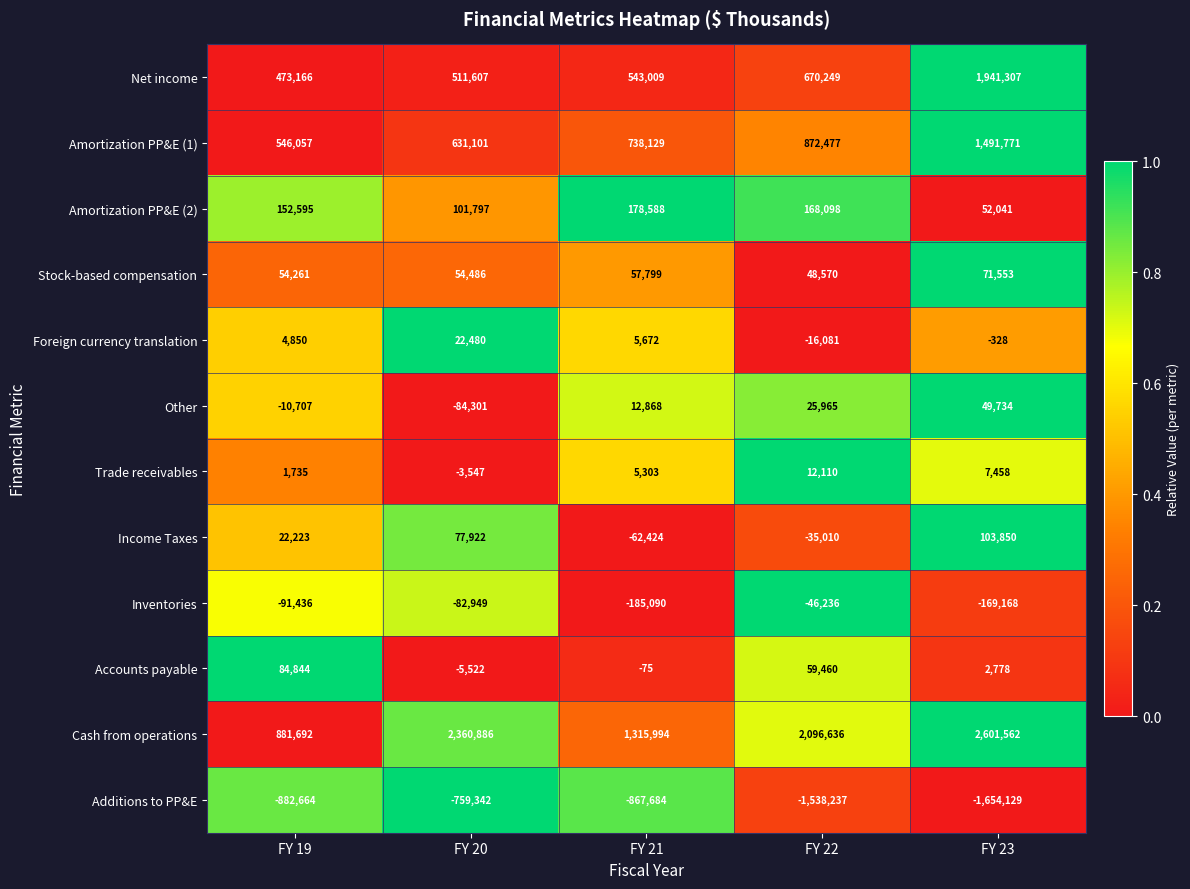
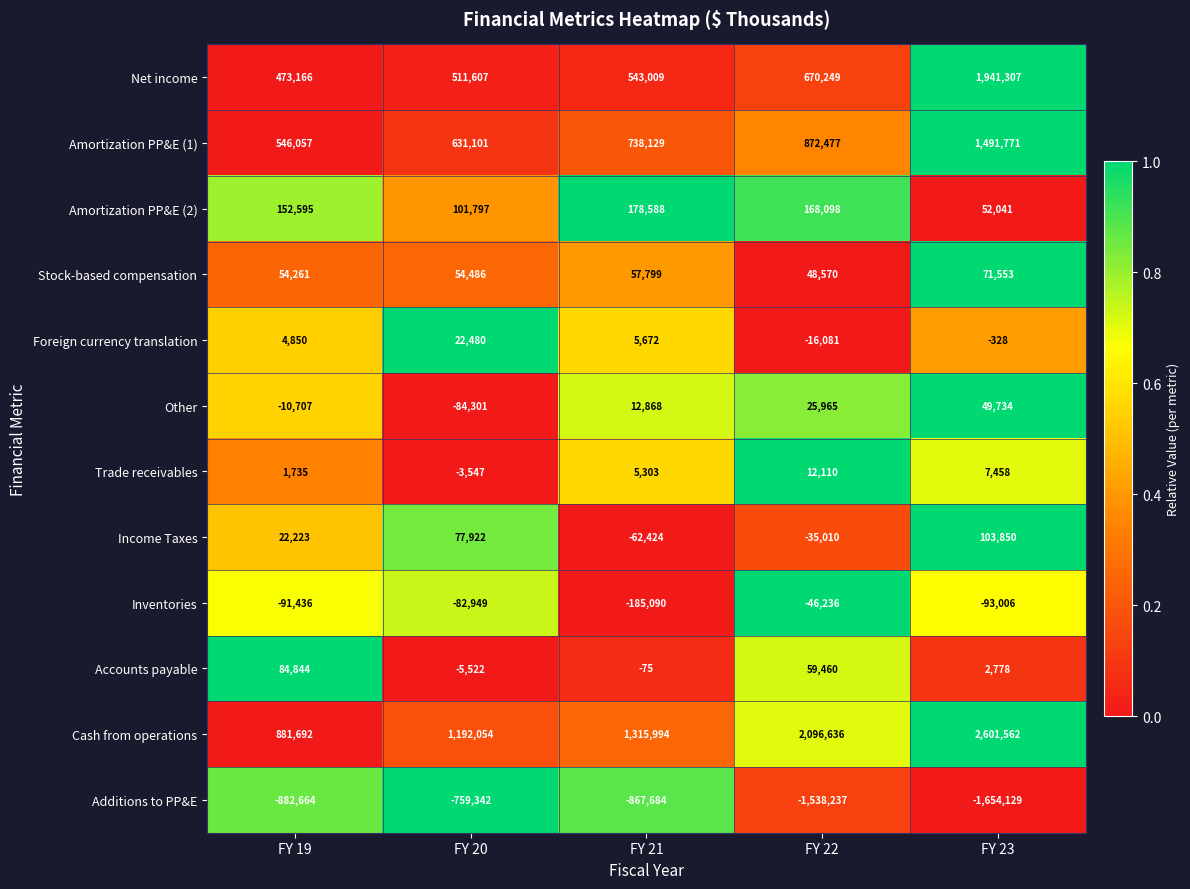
  {
    "Net income": {
      "FY 19": "473,166",
      "FY 20": "511,607",
      "FY 21": "543,009",
      "FY 22": "670,249",
      "FY 23": "1,941,307"
    },
    "Amortization PP&E (1)": {
      "FY 19": "546,057",
      "FY 20": "631,101",
      "FY 21": "738,129",
      "FY 22": "872,477",
      "FY 23": "1,491,771"
    },
    "Amortization PP&E (2)": {
      "FY 19": "152,595",
      "FY 20": "101,797",
      "FY 21": "178,588",
      "FY 22": "168,098",
      "FY 23": "52,041"
    },
    "Stock-based compensation": {
      "FY 19": "54,261",
      "FY 20": "54,486",
      "FY 21": "57,799",
      "FY 22": "48,570",
      "FY 23": "71,553"
    },
    "Foreign currency translation": {
      "FY 19": "4,850",
      "FY 20": "22,480",
      "FY 21": "5,672",
      "FY 22": "-16,081",
      "FY 23": "-328"
    },
    "Other": {
      "FY 19": "-10,707",
      "FY 20": "-84,301",
      "FY 21": "12,868",
      "FY 22": "25,965",
      "FY 23": "49,734"
    },
    "Trade receivables": {
      "FY 19": "1,735",
      "FY 20": "-3,547",
      "FY 21": "5,303",
      "FY 22": "12,110",
      "FY 23": "7,458"
    },
    "Income Taxes": {
      "FY 19": "22,223",
      "FY 20": "77,922",
      "FY 21": "-62,424",
      "FY 22": "-35,010",
      "FY 23": "103,850"
    },
    "Inventories": {
      "FY 19": "-91,436",
      "FY 20": "-82,949",
      "FY 21": "-185,090",
      "FY 22": "-46,236",
-     "FY 23": "-169,168"
+     "FY 23": "-93,006"
    },
    "Accounts payable": {
      "FY 19": "84,844",
      "FY 20": "-5,522",
      "FY 21": "-75",
      "FY 22": "59,460",
      "FY 23": "2,778"
    },
    "Cash from operations": {
      "FY 19": "881,692",
-     "FY 20": "2,360,886",
+     "FY 20": "1,192,054",
      "FY 21": "1,315,994",
      "FY 22": "2,096,636",
      "FY 23": "2,601,562"
    },
    "Additions to PP&E": {
      "FY 19": "-882,664",
      "FY 20": "-759,342",
      "FY 21": "-867,684",
      "FY 22": "-1,538,237",
      "FY 23": "-1,654,129"
    }
  }
